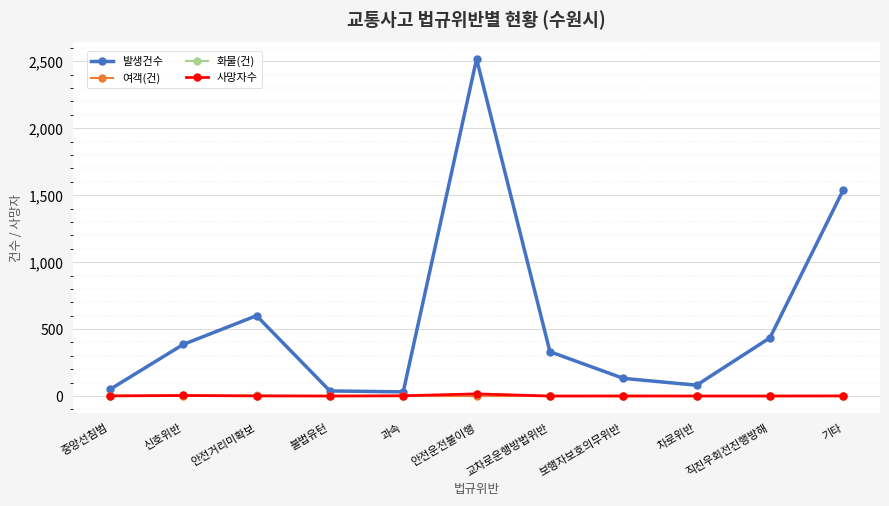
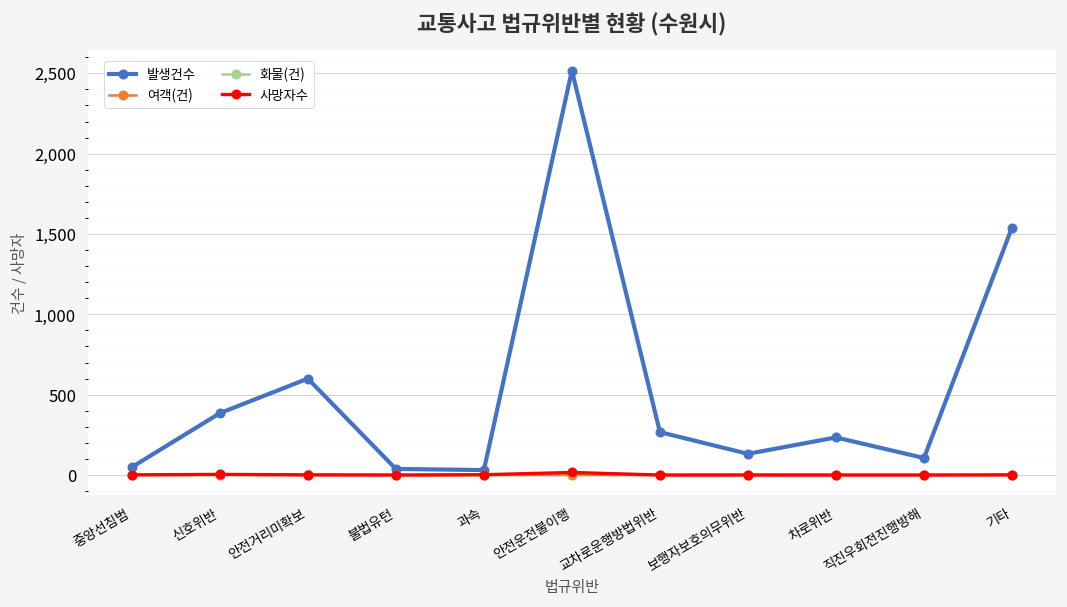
  {
    "발생건수": {
      "중앙선침범": "50",
      "신호위반": "390",
      "안전거리미확보": "600",
      "불법유턴": "40",
      "과속": "30",
      "안전운전불이행": "2,520",
-     "교차로운행방법위반": "330",
+     "교차로운행방법위반": "270",
      "보행자보호의무위반": "130",
-     "차로위반": "80",
-     "직진우회전진행방해": "440",
+     "차로위반": "230",
+     "직진우회전진행방해": "110",
      "기타": "1,540"
    }
  }
